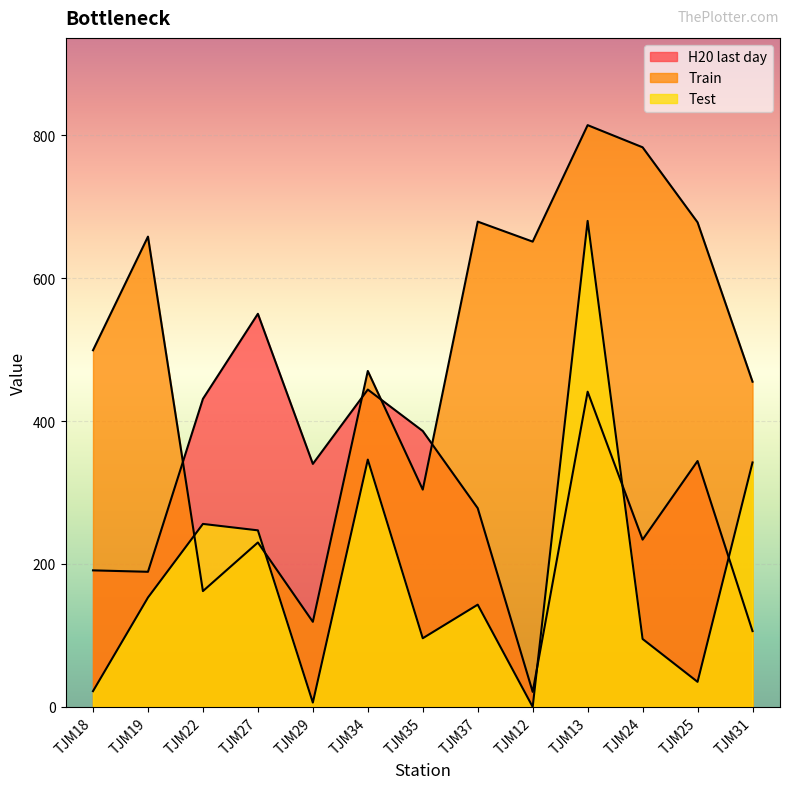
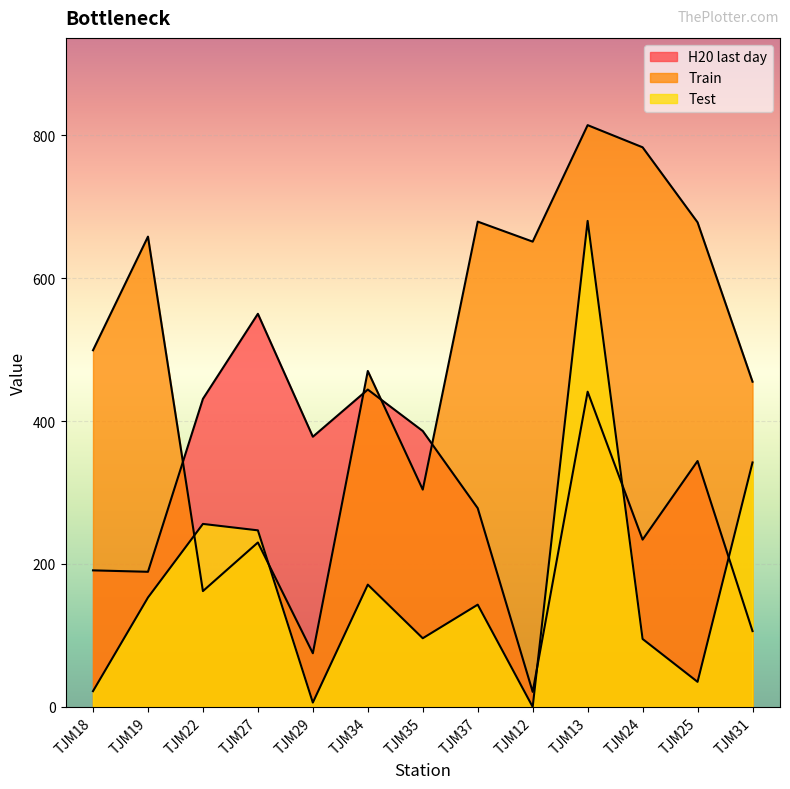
  {
    "H20 last day": {
      "TJM18": 190,
      "TJM19": 190,
      "TJM22": 430,
      "TJM27": 550,
-     "TJM29": 340,
+     "TJM29": 380,
      "TJM34": 440,
      "TJM35": 390,
      "TJM37": 280,
      "TJM12": 20,
      "TJM13": 440,
      "TJM24": 230,
      "TJM25": 340,
      "TJM31": 110
    },
    "Train": {
      "TJM18": 500,
      "TJM19": 660,
      "TJM22": 160,
      "TJM27": 230,
-     "TJM29": 120,
+     "TJM29": 80,
      "TJM34": 470,
      "TJM35": 300,
      "TJM37": 680,
      "TJM12": 650,
      "TJM13": 810,
      "TJM24": 780,
      "TJM25": 680,
      "TJM31": 460
    },
    "Test": {
      "TJM18": 20,
      "TJM19": 150,
      "TJM22": 260,
      "TJM27": 250,
      "TJM29": 10,
-     "TJM34": 350,
+     "TJM34": 170,
      "TJM35": 100,
      "TJM37": 140,
      "TJM12": 0,
      "TJM13": 680,
      "TJM24": 100,
      "TJM25": 40,
      "TJM31": 340
    }
  }
